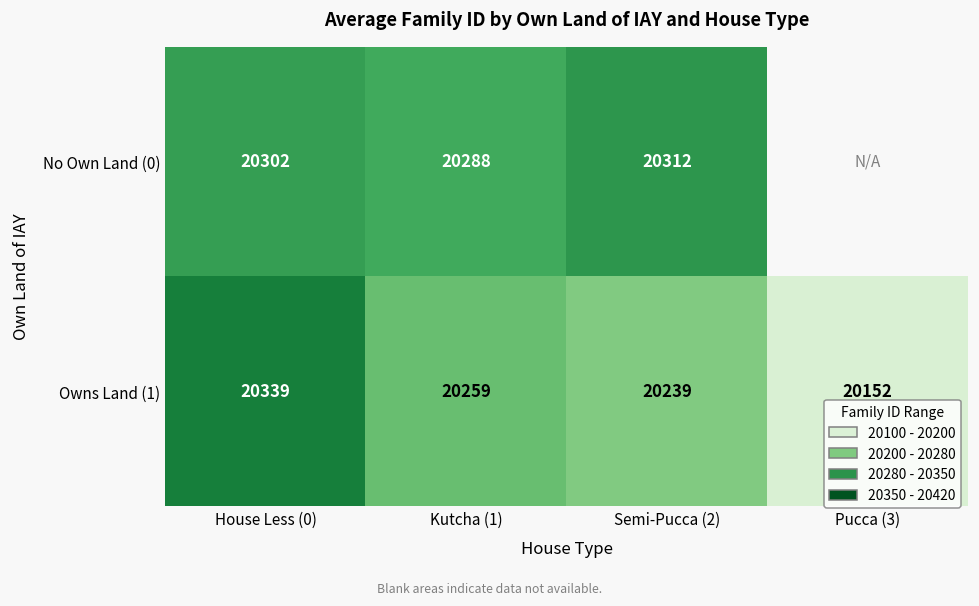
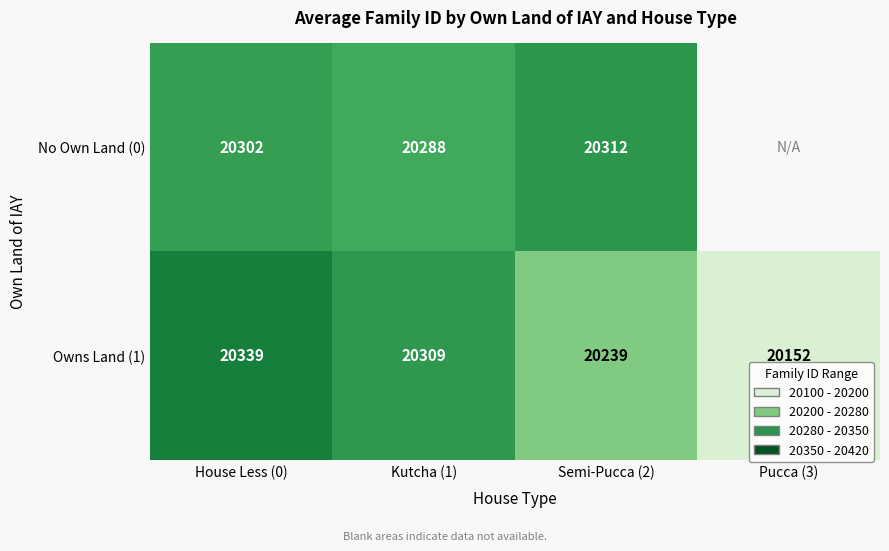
  {
    "No Own Land (0)": {
      "House Less (0)": 20302,
      "Kutcha (1)": 20288,
      "Semi-Pucca (2)": 20312
    },
    "Owns Land (1)": {
      "House Less (0)": 20339,
-     "Kutcha (1)": 20259,
+     "Kutcha (1)": 20309,
      "Semi-Pucca (2)": 20239
    }
  }
